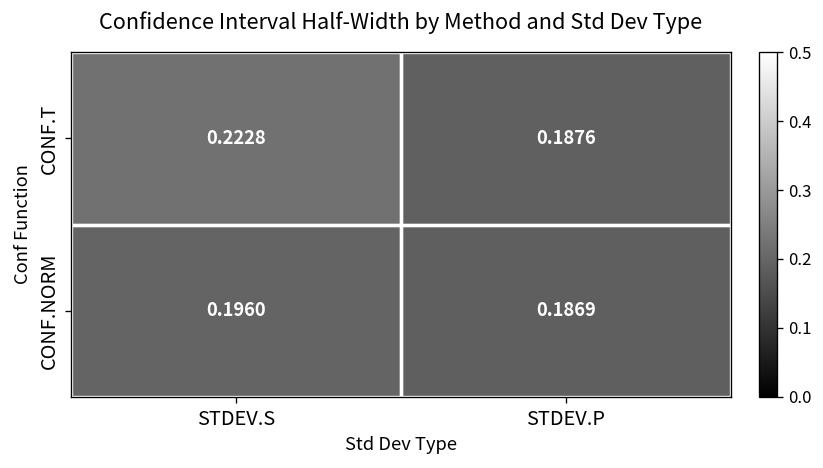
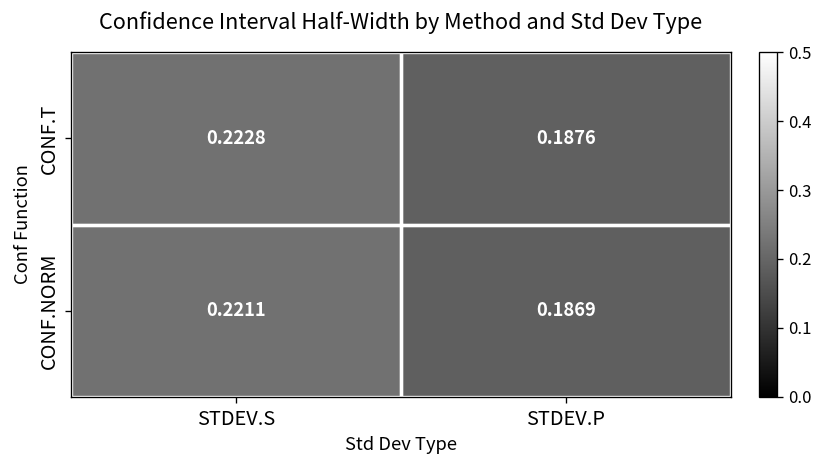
  {
    "CONF.T": {
      "STDEV.S": 0.2228,
      "STDEV.P": 0.1876
    },
    "CONF.NORM": {
-     "STDEV.S": 0.1960,
+     "STDEV.S": 0.2211,
      "STDEV.P": 0.1869
    }
  }
